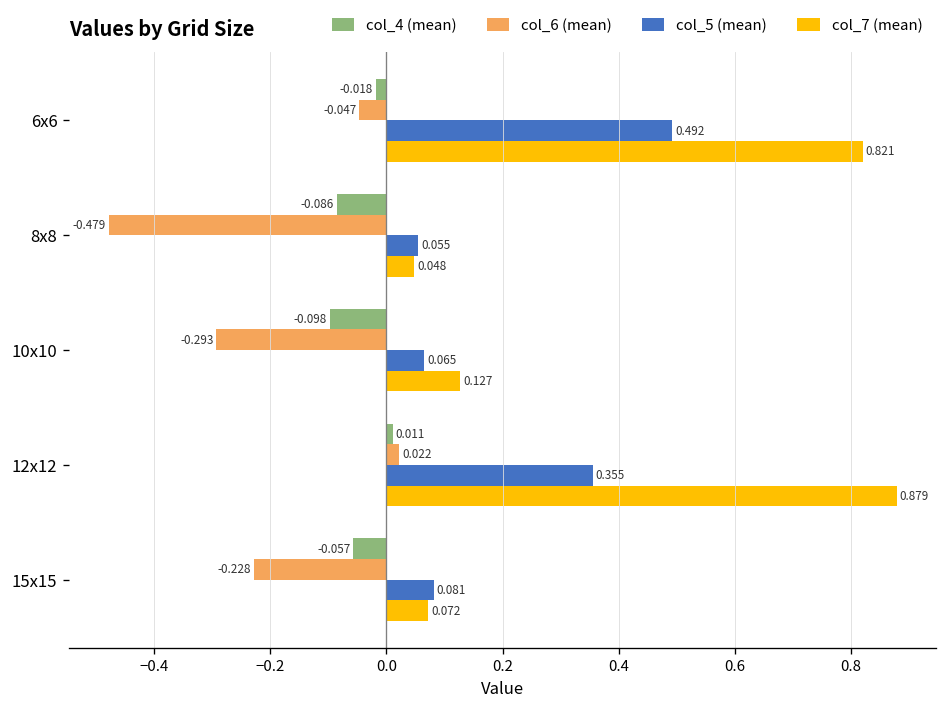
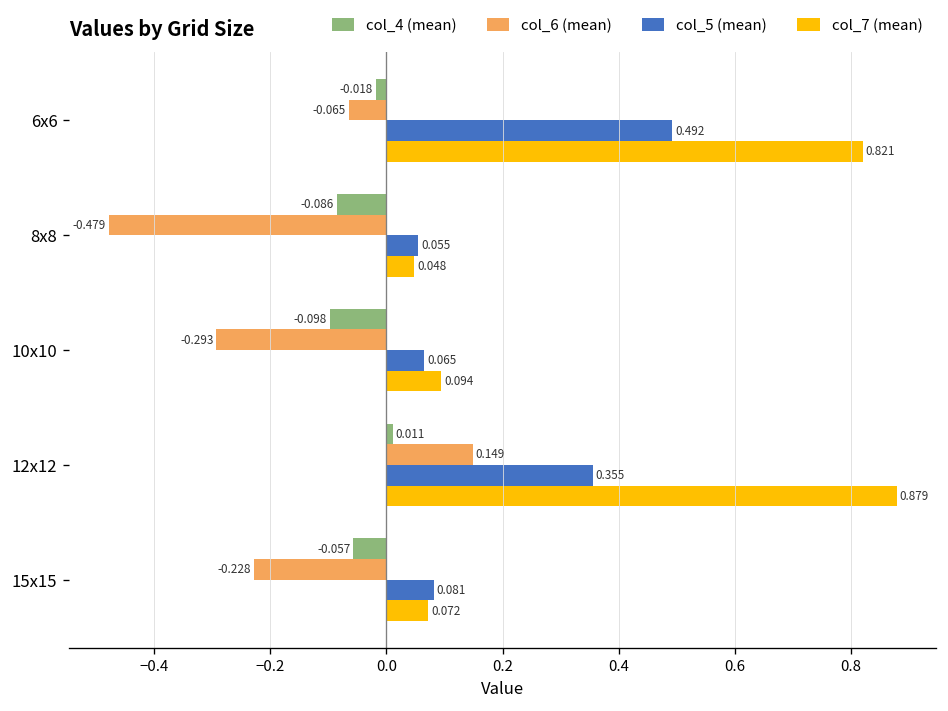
  {
    "col_4 (mean)": {
      "6x6": -0.018,
      "8x8": -0.086,
      "10x10": -0.098,
      "12x12": 0.011,
      "15x15": -0.057
    },
    "col_6 (mean)": {
-     "6x6": -0.047,
+     "6x6": -0.065,
      "8x8": -0.479,
      "10x10": -0.293,
-     "12x12": 0.022,
+     "12x12": 0.149,
      "15x15": -0.228
    },
    "col_5 (mean)": {
      "6x6": 0.492,
      "8x8": 0.055,
      "10x10": 0.065,
      "12x12": 0.355,
      "15x15": 0.081
    },
    "col_7 (mean)": {
      "6x6": 0.821,
      "8x8": 0.048,
-     "10x10": 0.127,
+     "10x10": 0.094,
      "12x12": 0.879,
      "15x15": 0.072
    }
  }
